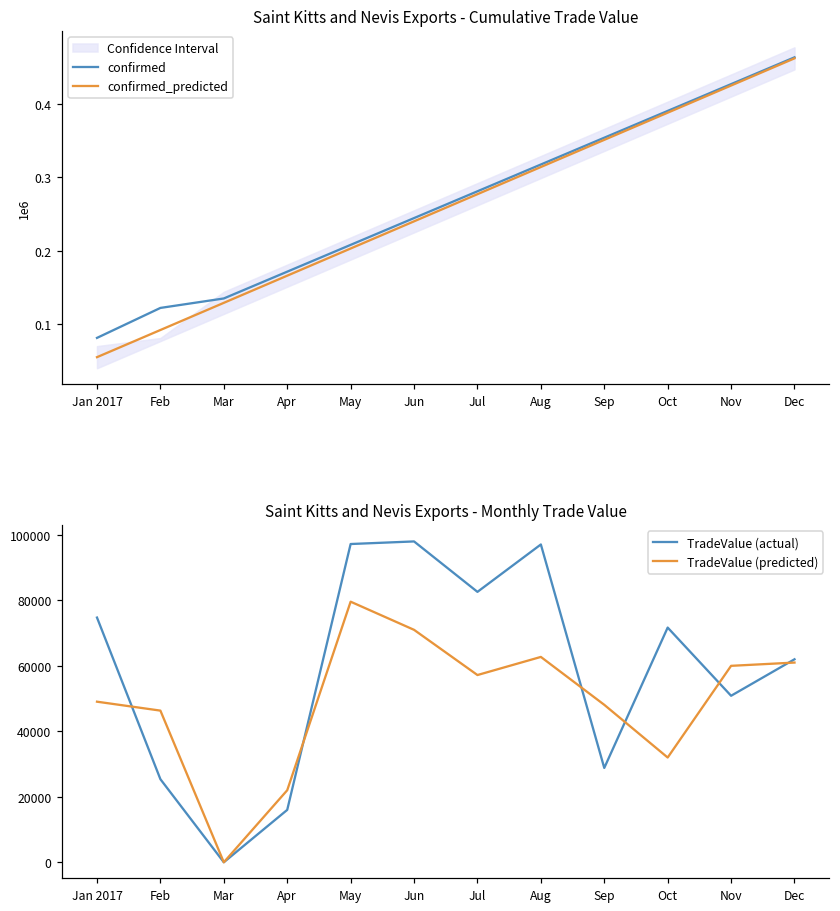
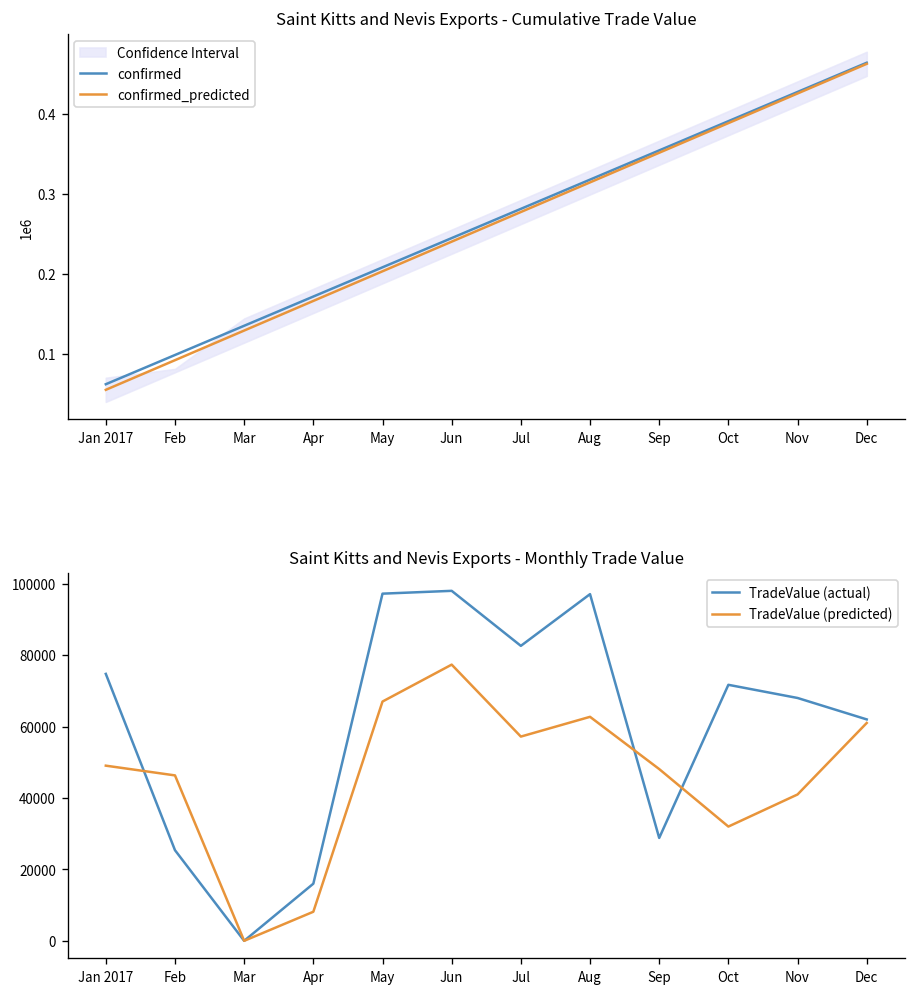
  {
    "Saint Kitts and Nevis Exports - Cumulative Trade Value": {
      "confirmed": {
-       "Jan 2017": 0.08,
-       "Feb": 0.12,
+       "Jan 2017": 0.06,
+       "Feb": 0.10,
        "Mar": 0.13,
        "Apr": 0.17,
        "May": 0.21,
        "Jun": 0.24,
        "Jul": 0.28
      },
      "confirmed_predicted": {
        "Jan 2017": 0.06,
        "Feb": 0.09,
        "Mar": 0.13,
        "Apr": 0.17,
        "May": 0.20,
        "Jun": 0.24,
        "Jul": 0.28
      }
    },
    "Saint Kitts and Nevis Exports - Monthly Trade Value": {
      "TradeValue (actual)": {
        "Jan 2017": 75000,
        "Feb": 25000,
        "Apr": 16000,
        "May": 97000,
        "Jun": 98000,
        "Jul": 83000,
        "Aug": 97000,
        "Sep": 29000,
        "Oct": 72000,
-       "Nov": 51000,
+       "Nov": 68000,
        "Dec": 62000
      },
      "TradeValue (predicted)": {
        "Jan 2017": 49000,
        "Feb": 46000,
-       "Apr": 22000,
-       "May": 80000,
-       "Jun": 71000,
+       "Apr": 8000,
+       "May": 67000,
+       "Jun": 77000,
        "Jul": 57000,
        "Aug": 63000,
        "Sep": 48000,
        "Oct": 32000,
-       "Nov": 60000,
+       "Nov": 41000,
        "Dec": 61000
      }
    }
  }
